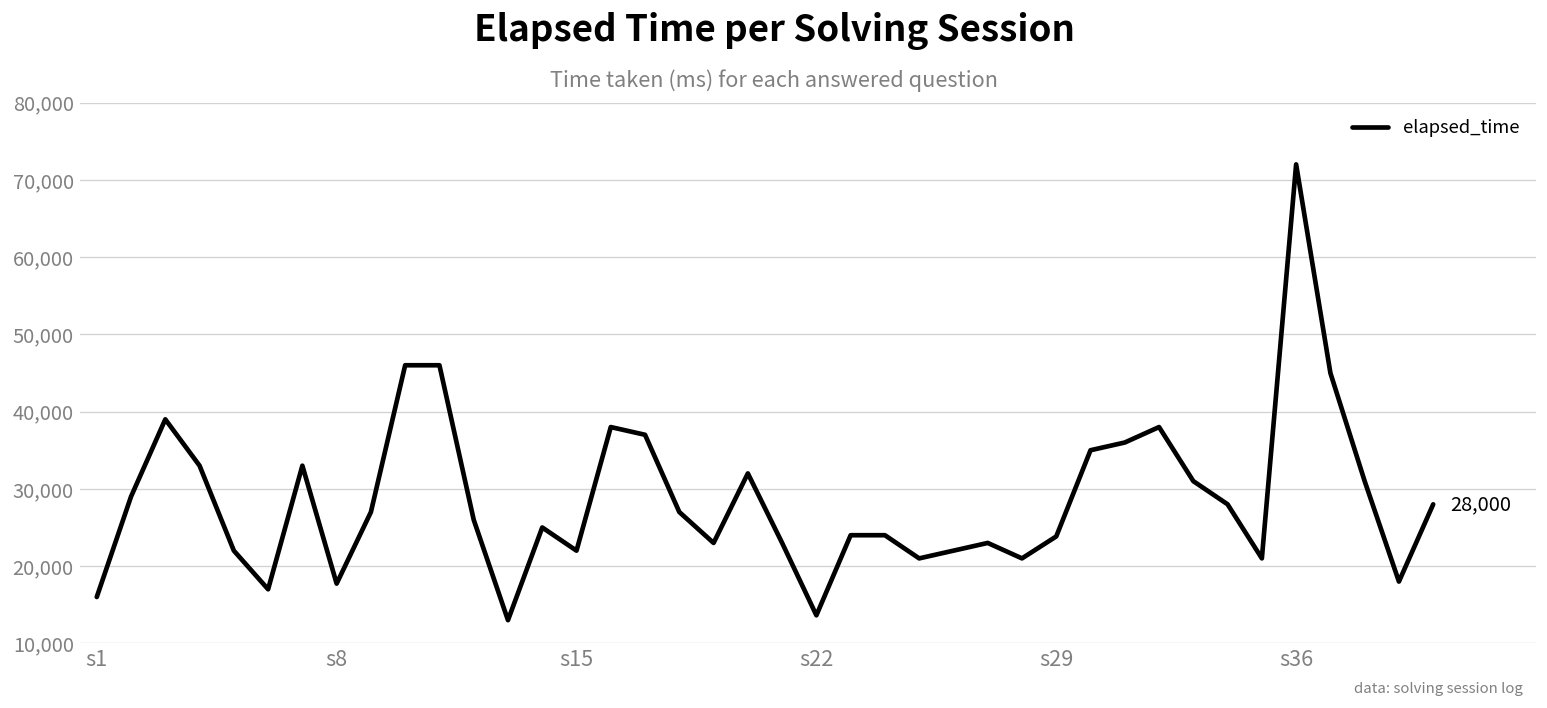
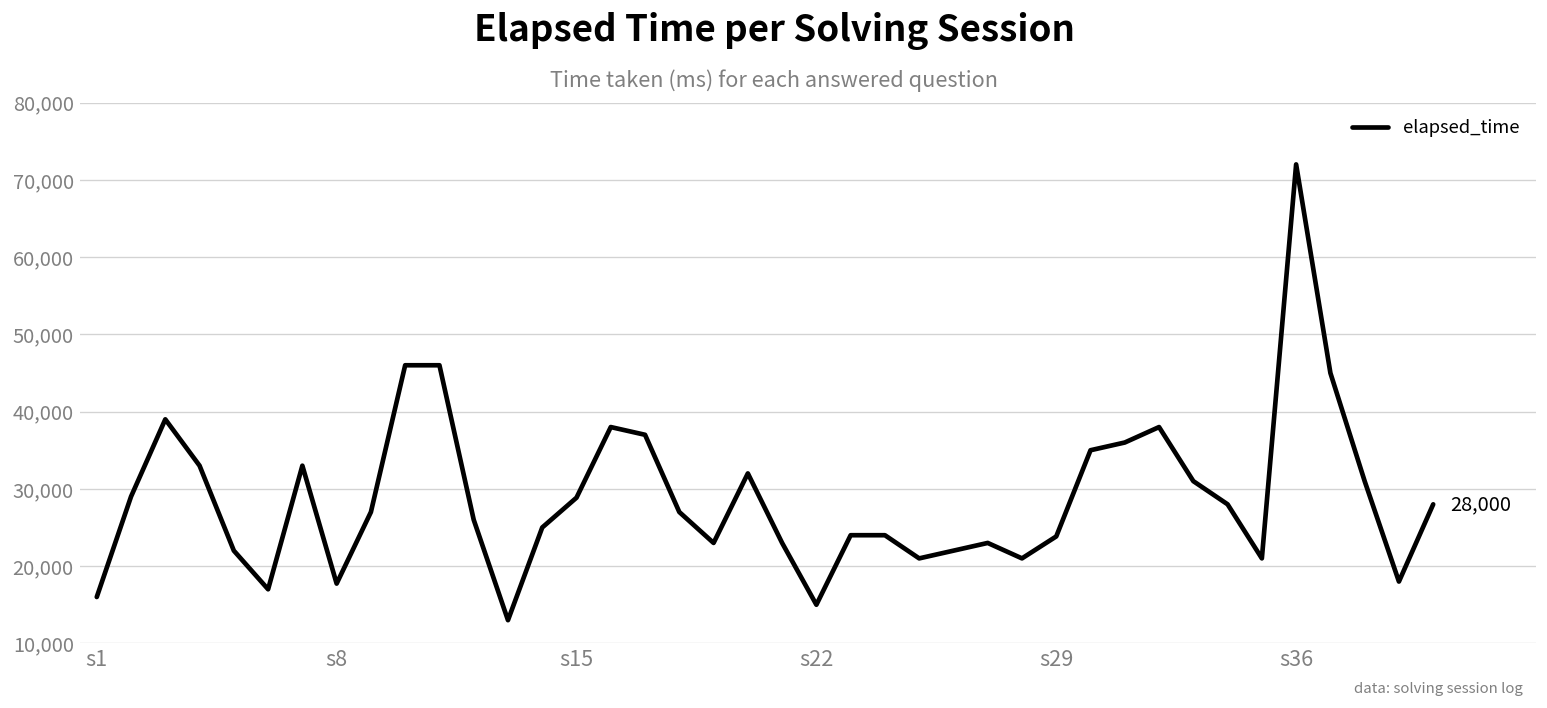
  {
    "s1": "16,000",
    "s8": "18,000",
-   "s15": "22,000",
-   "s22": "14,000",
+   "s15": "29,000",
+   "s22": "15,000",
    "s29": "24,000",
    "s36": "72,000"
  }
